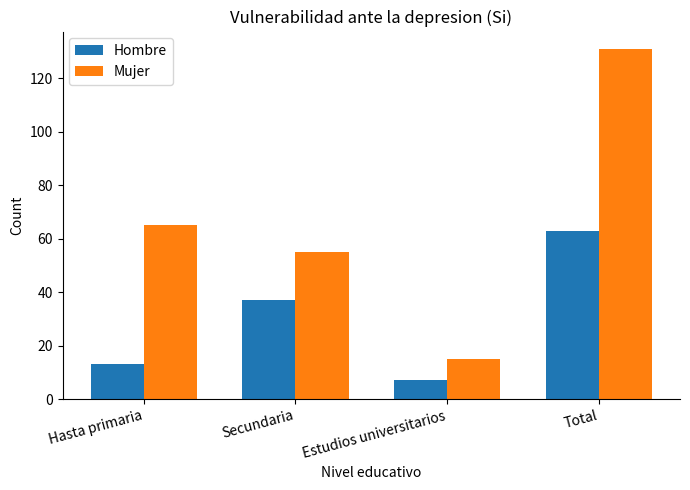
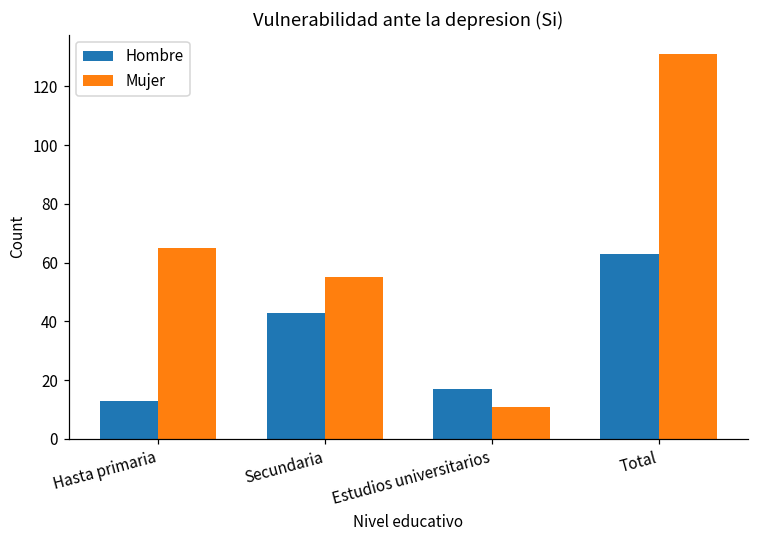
  {
    "Hombre": {
      "Hasta primaria": 13,
-     "Secundaria": 37,
-     "Estudios universitarios": 7,
+     "Secundaria": 43,
+     "Estudios universitarios": 17,
      "Total": 63
    },
    "Mujer": {
      "Hasta primaria": 65,
      "Secundaria": 55,
-     "Estudios universitarios": 15,
+     "Estudios universitarios": 11,
      "Total": 131
    }
  }
